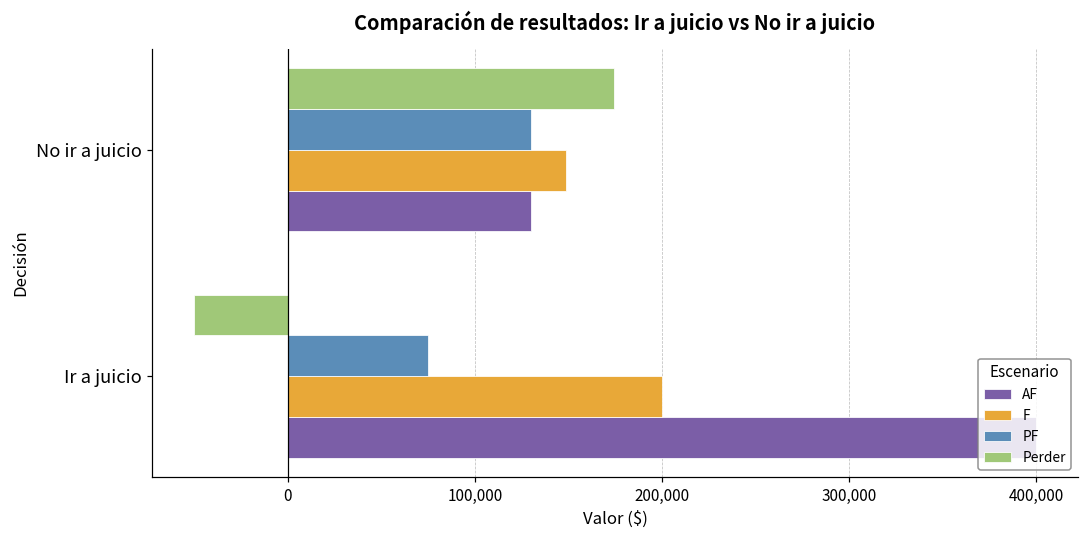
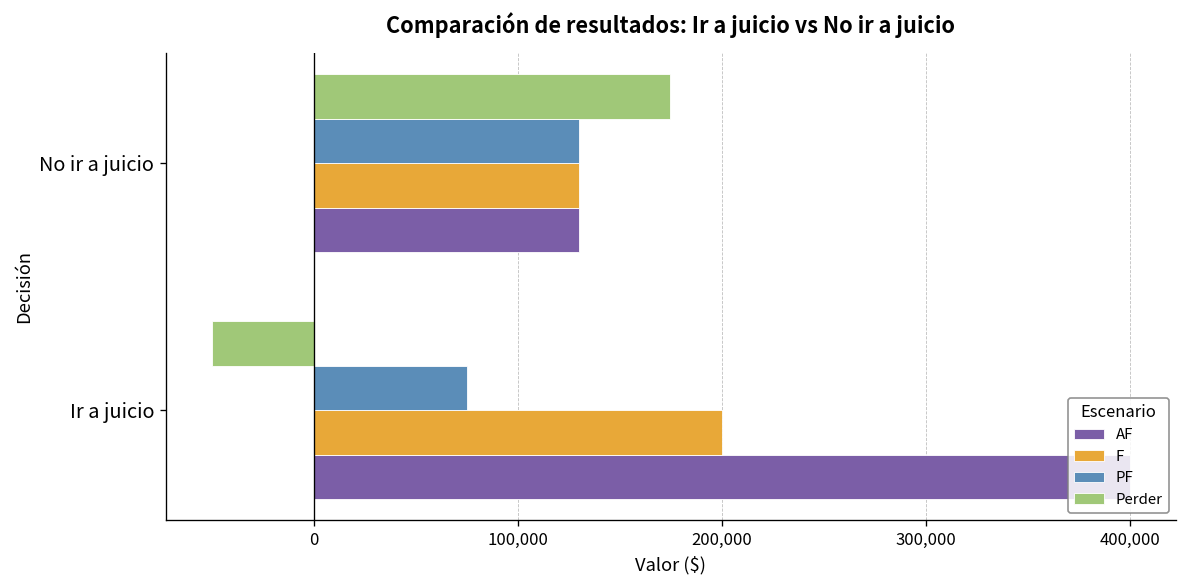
  {
    "F": {
-     "No ir a juicio": "149,000",
+     "No ir a juicio": "130,000",
      "Ir a juicio": "200,000"
    },
    "Perder": {
      "No ir a juicio": "175,000",
      "Ir a juicio": "-50,000"
    }
  }
